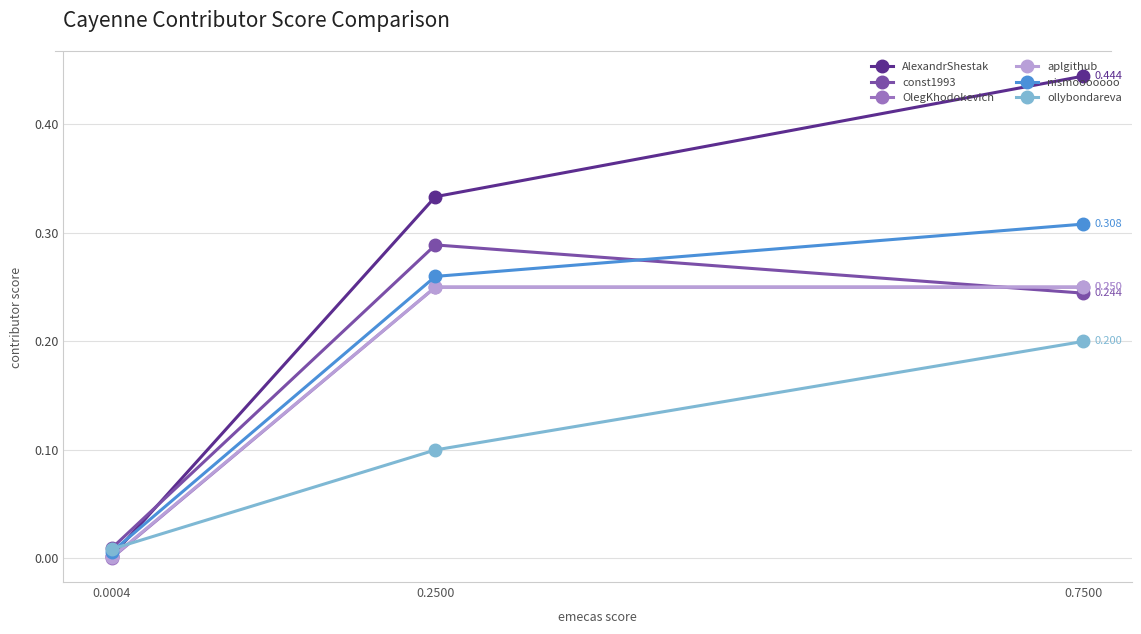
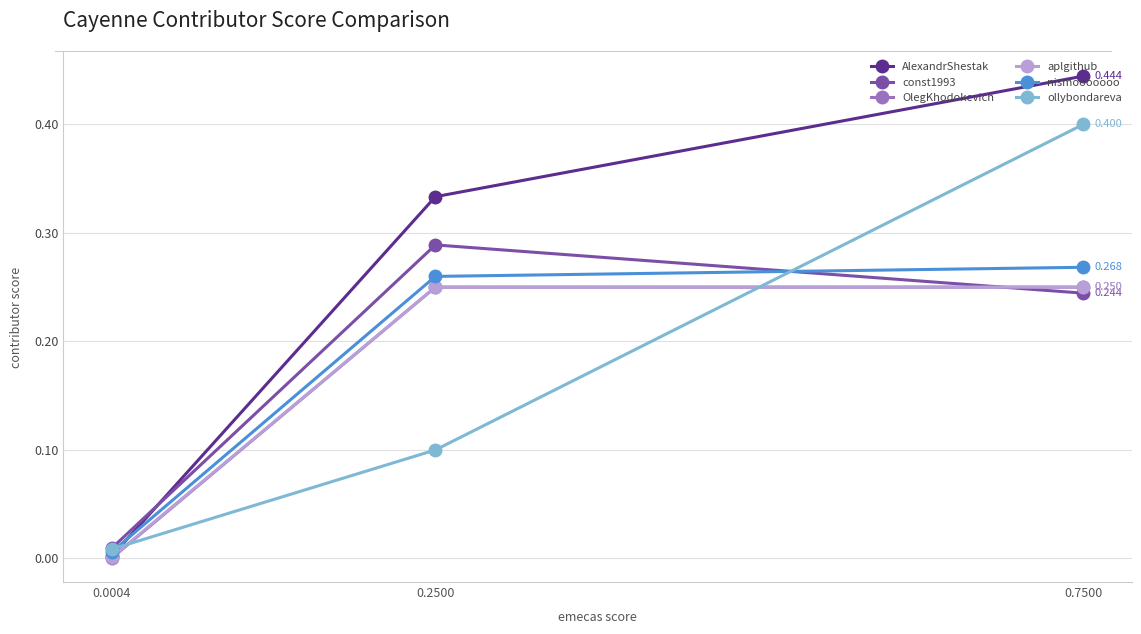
  {
    "nismooooooo": {
-     "0.7500": 0.308
+     "0.7500": 0.268
    },
    "ollybondareva": {
-     "0.7500": 0.200
+     "0.7500": 0.400
    }
  }
